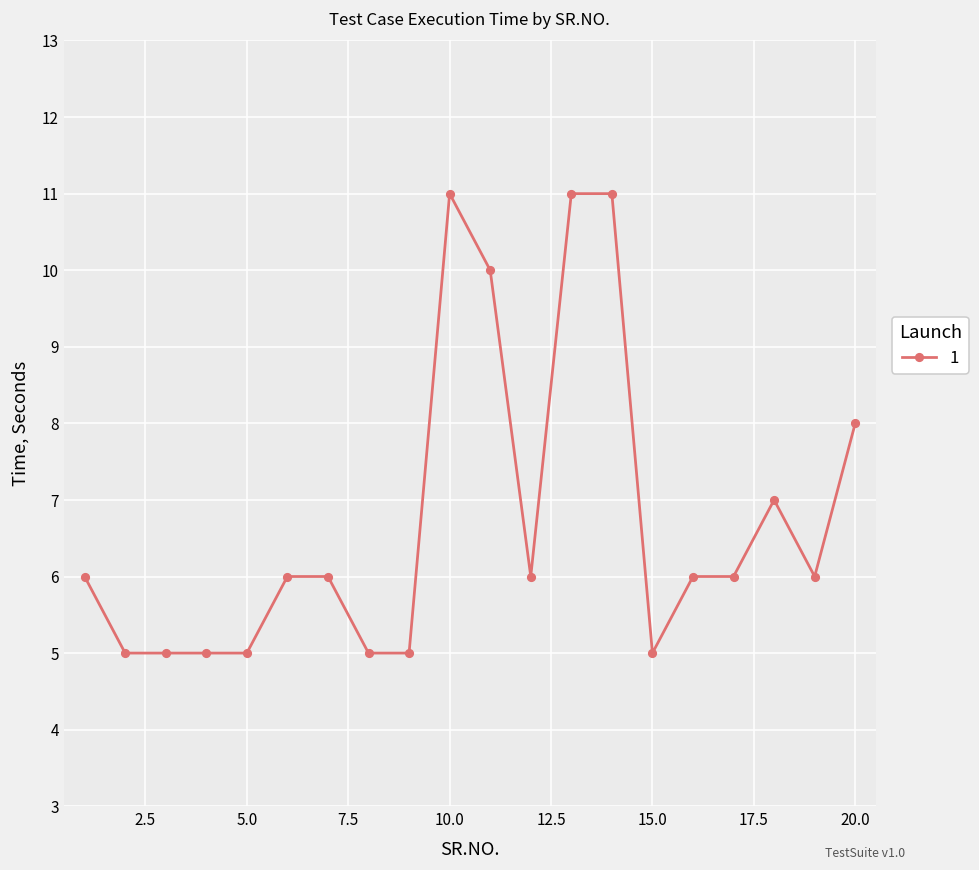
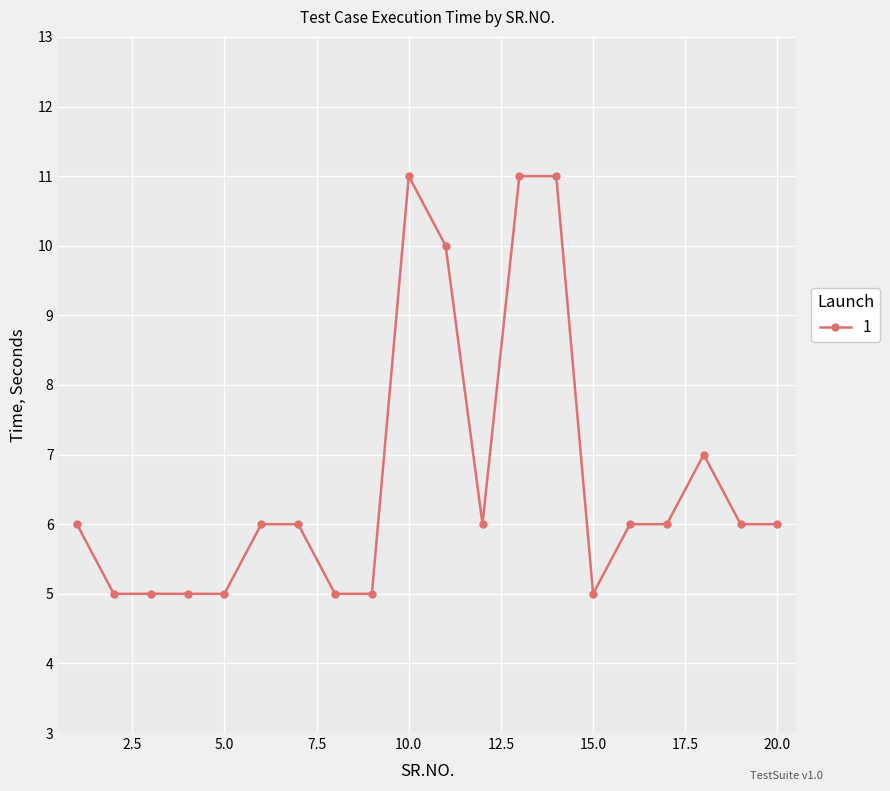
  {
    "5.0": 5,
    "10.0": 11,
    "15.0": 5,
-   "20.0": 8
+   "20.0": 6
  }
